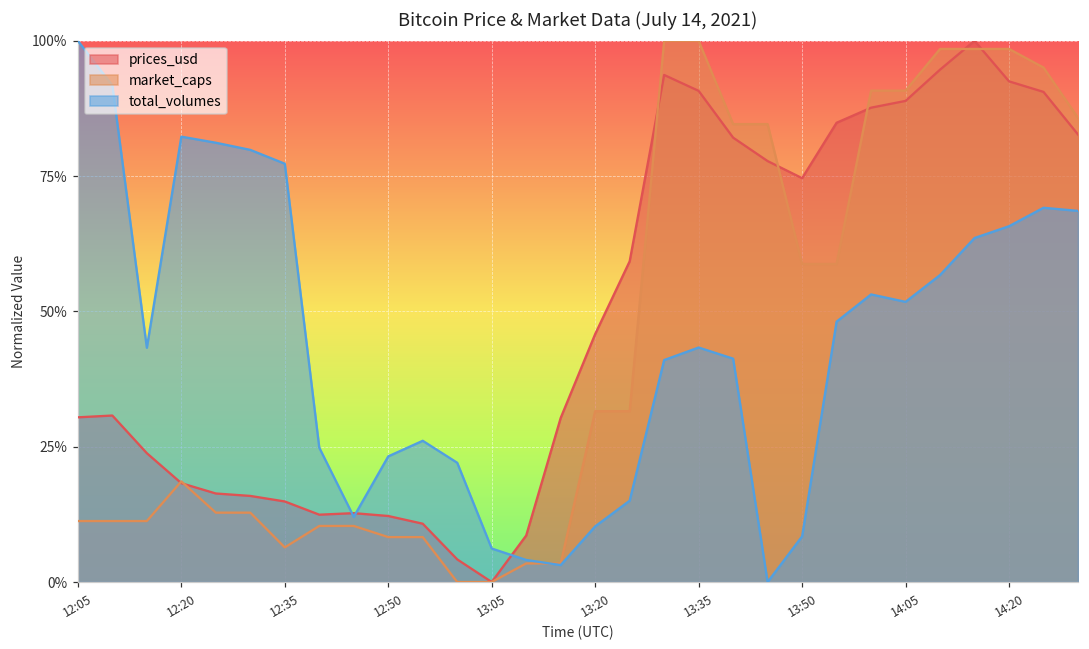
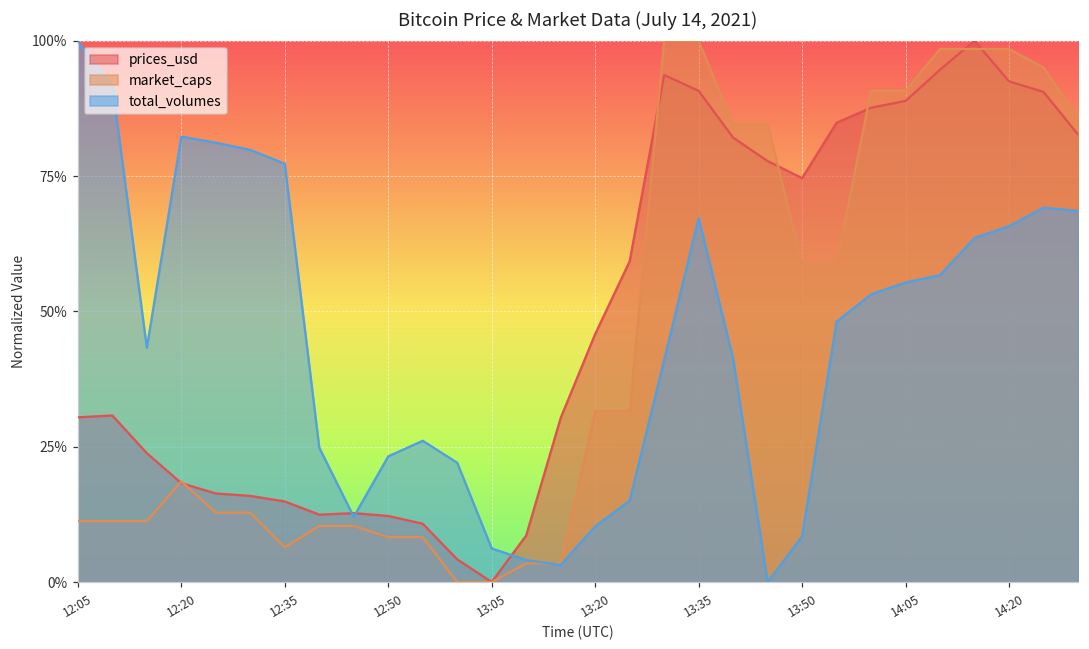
  {
    "total_volumes": {
      "12:05": "100%",
      "12:20": "82%",
      "12:35": "77%",
      "12:50": "23%",
      "13:05": "6%",
      "13:20": "10%",
-     "13:35": "43%",
+     "13:35": "67%",
      "13:50": "8%",
-     "14:05": "52%",
+     "14:05": "55%",
      "14:20": "66%"
    }
  }
